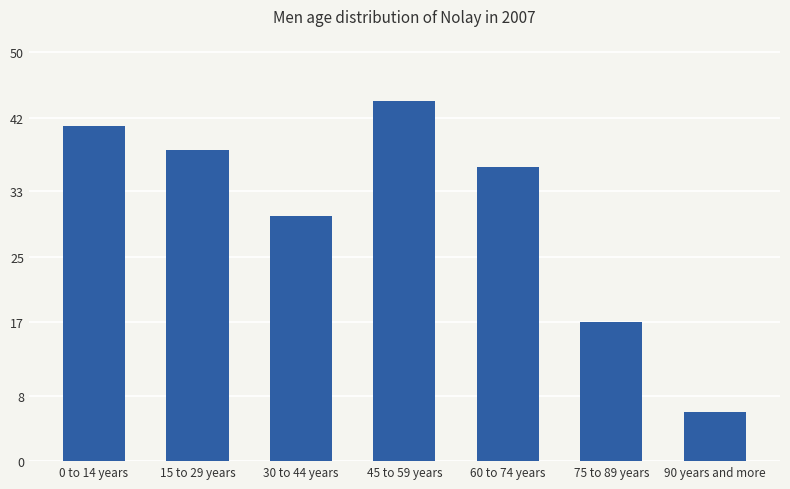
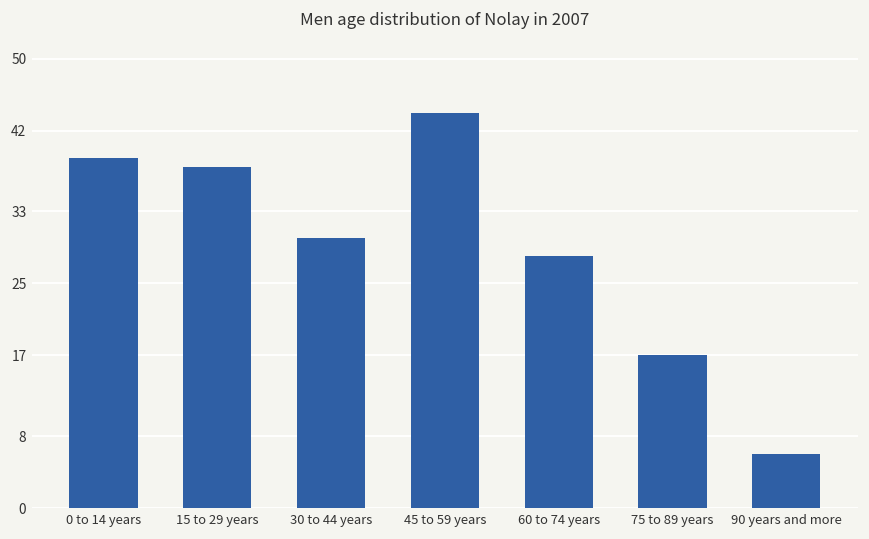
  {
-   "0 to 14 years": 41,
+   "0 to 14 years": 39,
    "15 to 29 years": 38,
    "30 to 44 years": 30,
    "45 to 59 years": 44,
-   "60 to 74 years": 36,
+   "60 to 74 years": 28,
    "75 to 89 years": 17,
    "90 years and more": 6
  }
